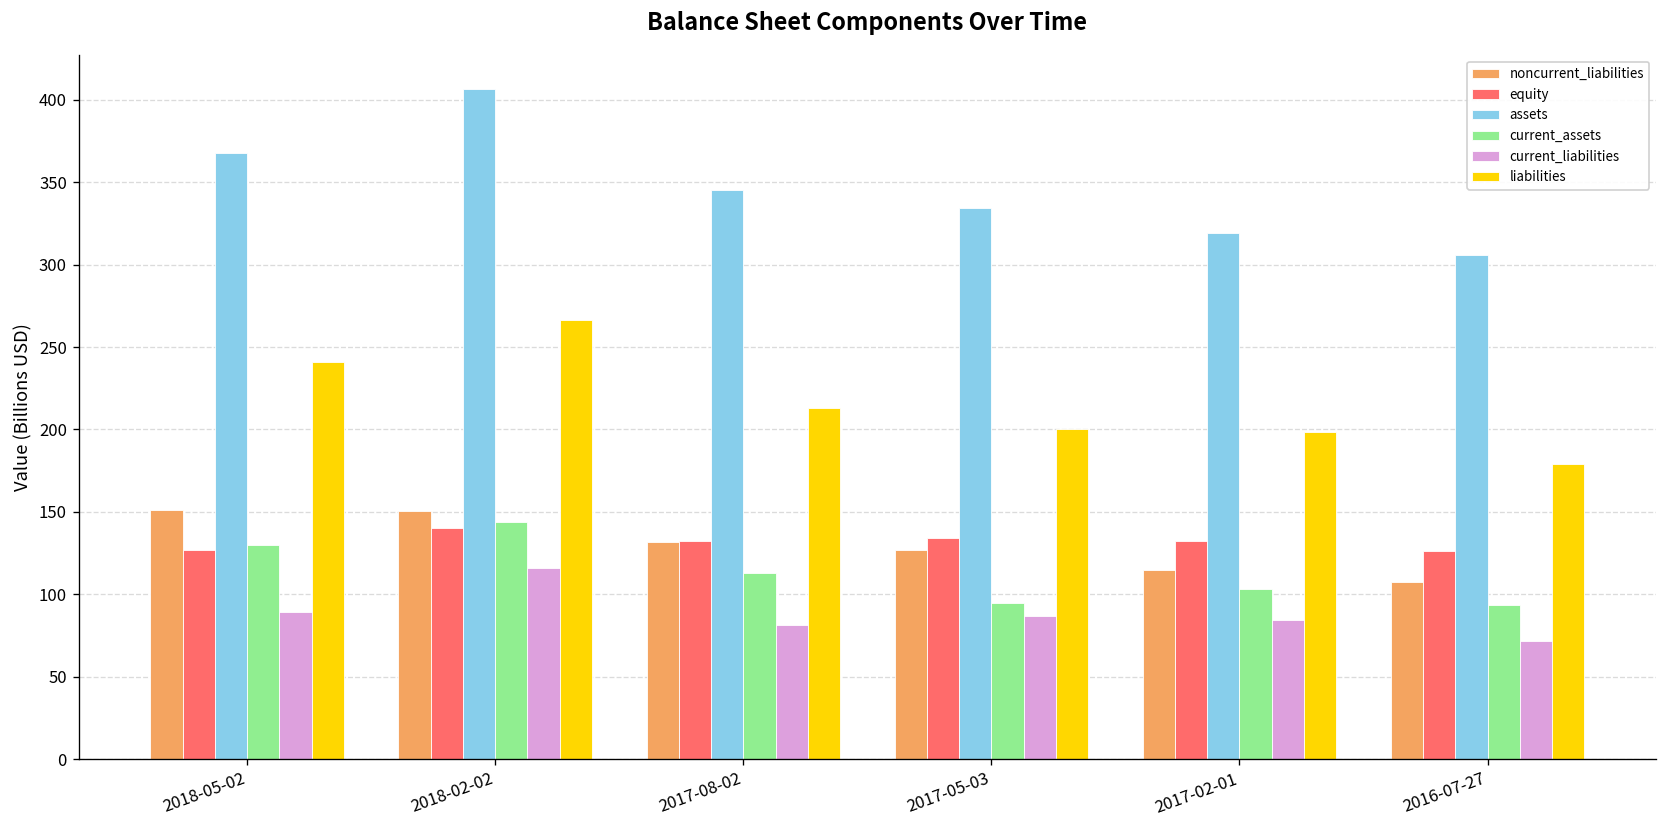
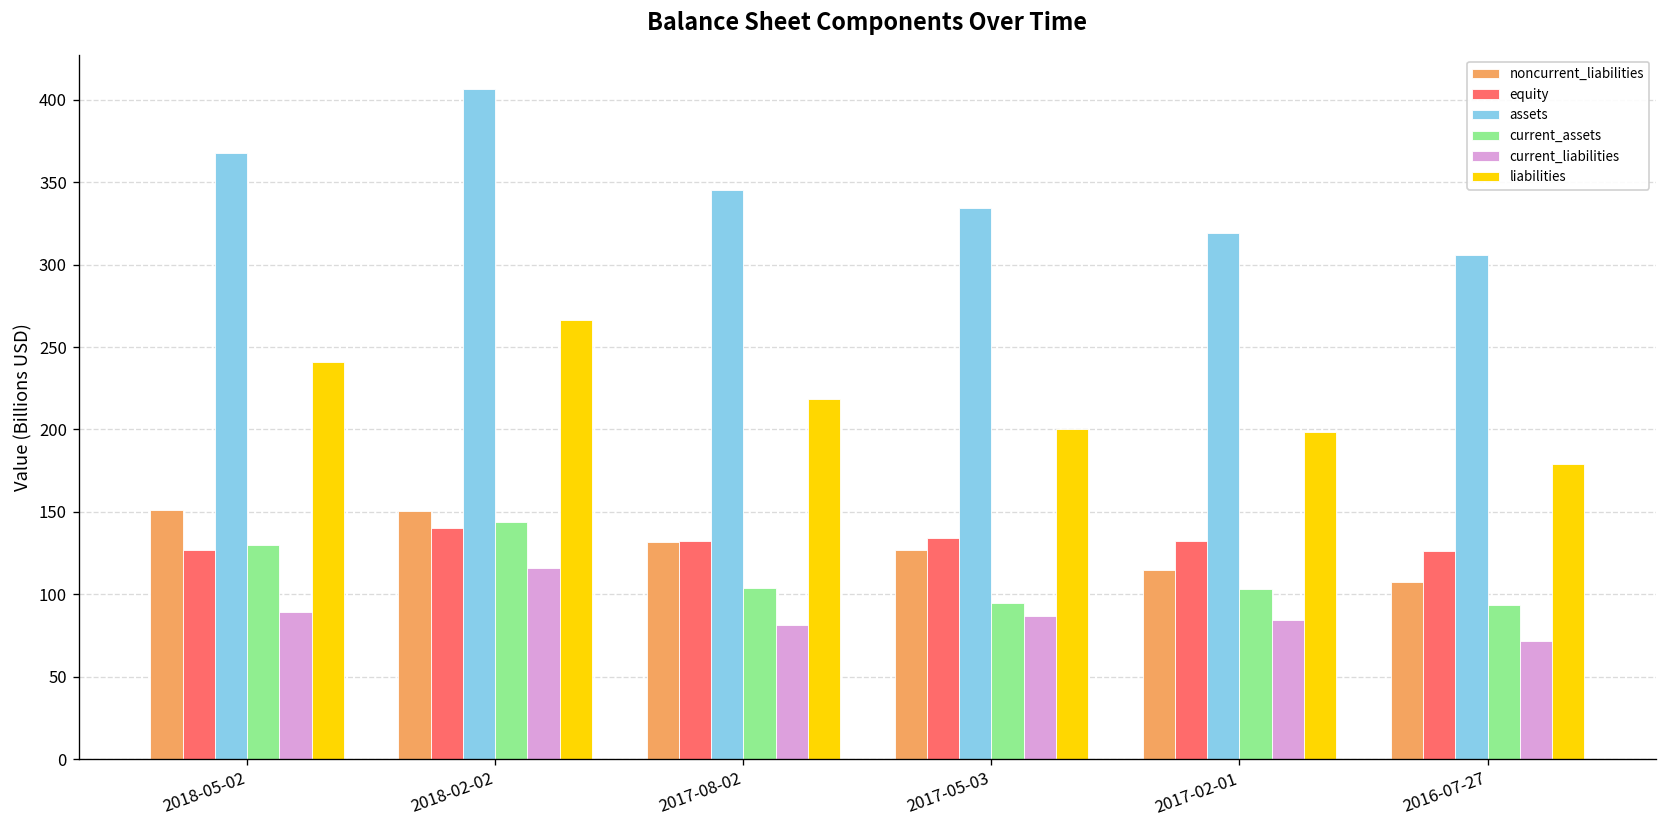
  {
    "assets": {
      "2018-05-02": 368,
      "2018-02-02": 407,
      "2017-08-02": 345,
      "2017-05-03": 335,
      "2017-02-01": 319,
      "2016-07-27": 306
    },
    "current_assets": {
      "2018-05-02": 130,
      "2018-02-02": 144,
-     "2017-08-02": 113,
+     "2017-08-02": 104,
      "2017-05-03": 94,
      "2017-02-01": 103,
      "2016-07-27": 94
    },
    "current_liabilities": {
      "2018-05-02": 89,
      "2018-02-02": 116,
      "2017-08-02": 81,
      "2017-05-03": 87,
      "2017-02-01": 84,
      "2016-07-27": 71
    },
    "liabilities": {
      "2018-05-02": 241,
      "2018-02-02": 267,
-     "2017-08-02": 213,
+     "2017-08-02": 219,
      "2017-05-03": 200,
      "2017-02-01": 199,
      "2016-07-27": 179
    }
  }
